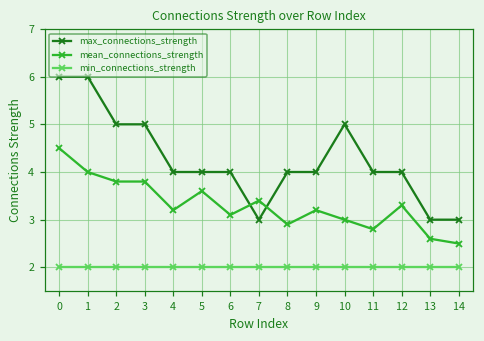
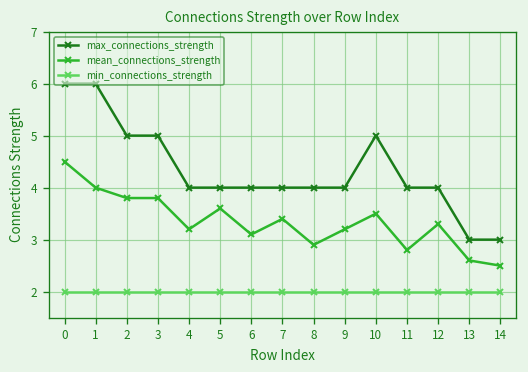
  {
    "max_connections_strength": {
      "2": 5,
      "3": 5,
      "4": 4,
      "5": 4,
      "6": 4,
-     "7": 3,
+     "7": 4,
      "8": 4,
      "9": 4,
      "10": 5,
      "11": 4,
      "12": 4,
      "13": 3,
      "14": 3
    },
    "mean_connections_strength": {
      "0": 4.5,
      "1": 4.0,
      "2": 3.8,
      "3": 3.8,
      "4": 3.2,
      "5": 3.6,
      "6": 3.1,
      "7": 3.4,
      "8": 2.9,
      "9": 3.2,
-     "10": 3.0,
+     "10": 3.5,
      "11": 2.8,
      "12": 3.3,
      "13": 2.6,
      "14": 2.5
    },
    "min_connections_strength": {
      "0": 2.0,
      "1": 2.0,
      "2": 2.0,
      "3": 2.0,
      "4": 2.0,
      "5": 2.0,
      "6": 2.0,
      "7": 2.0,
      "8": 2.0,
      "9": 2.0,
      "10": 2.0,
      "11": 2.0,
      "12": 2.0,
      "13": 2.0,
      "14": 2.0
    }
  }
